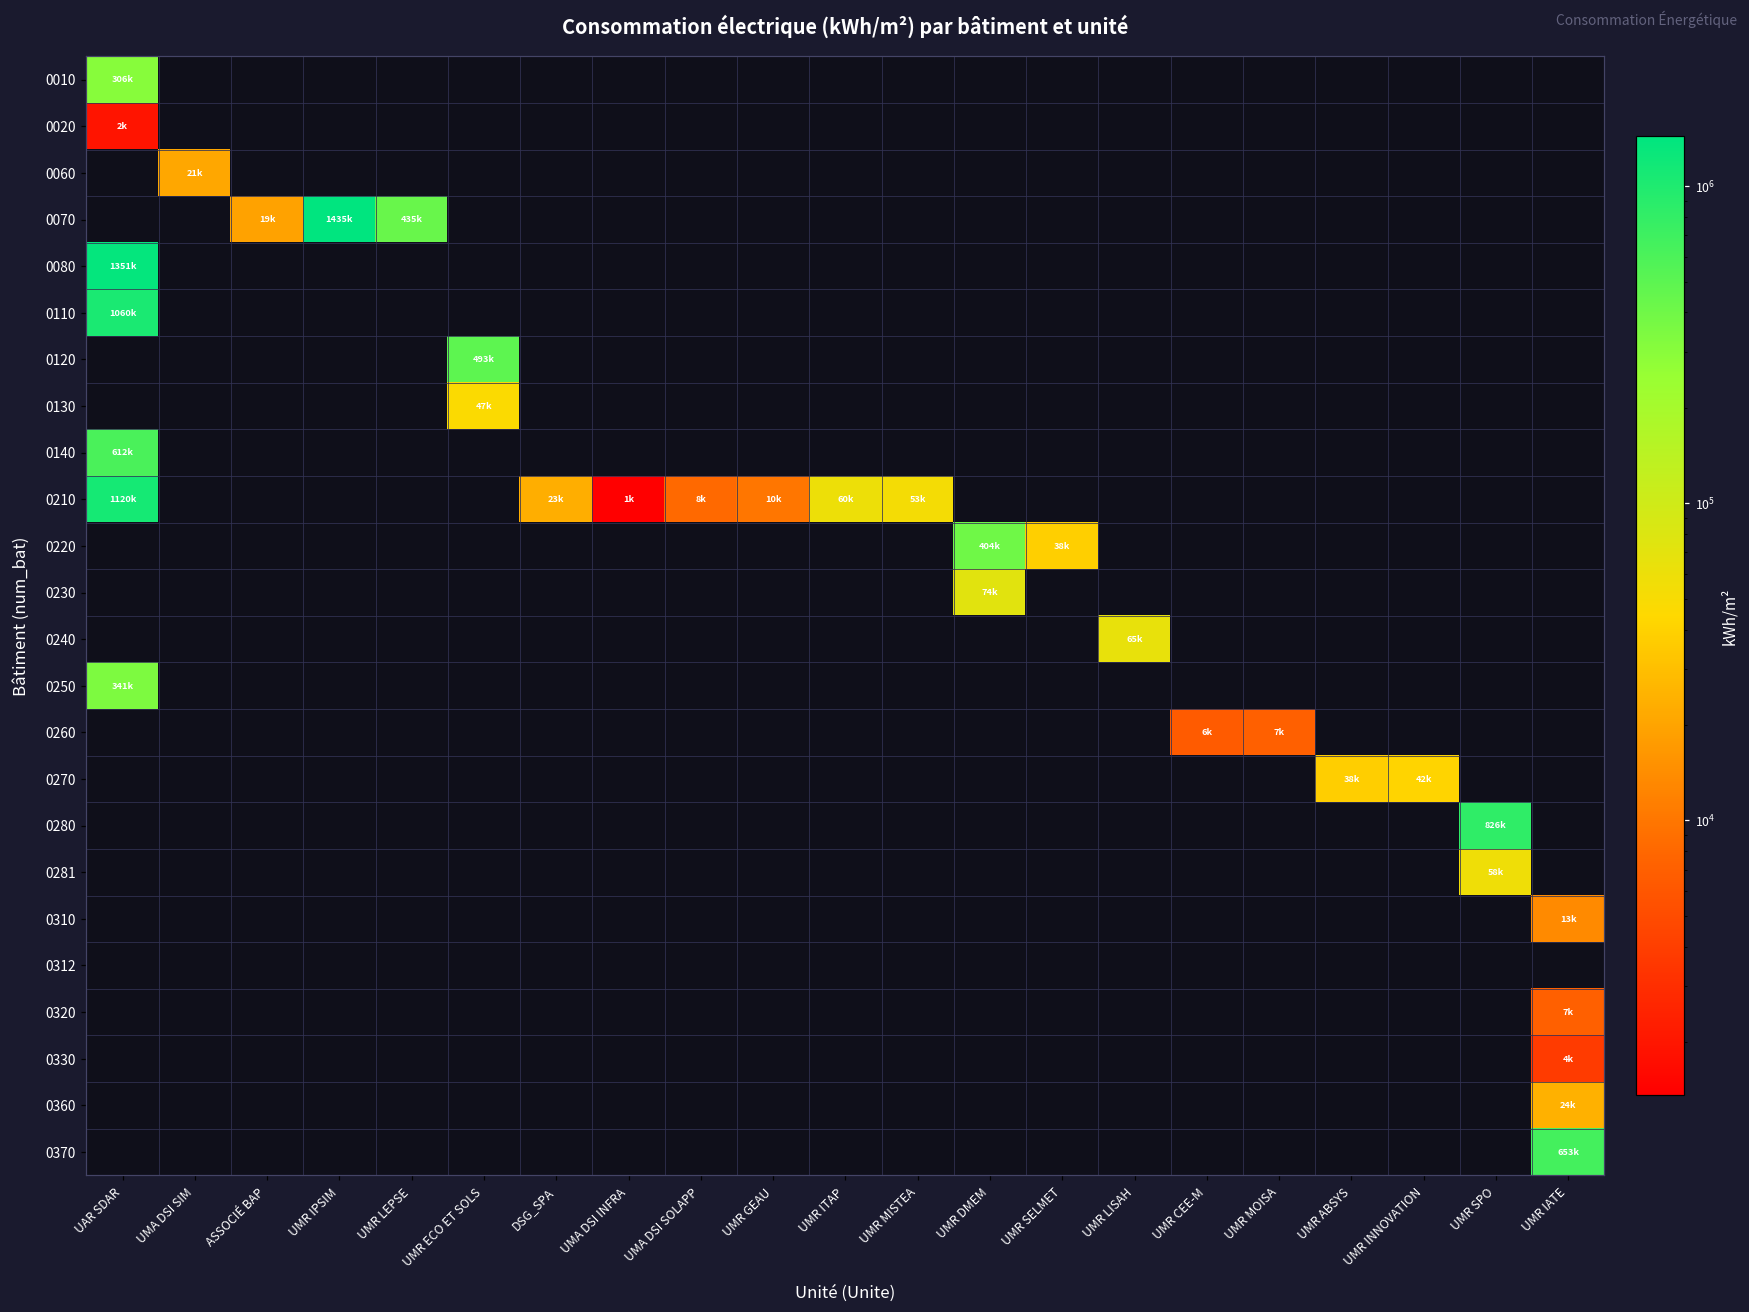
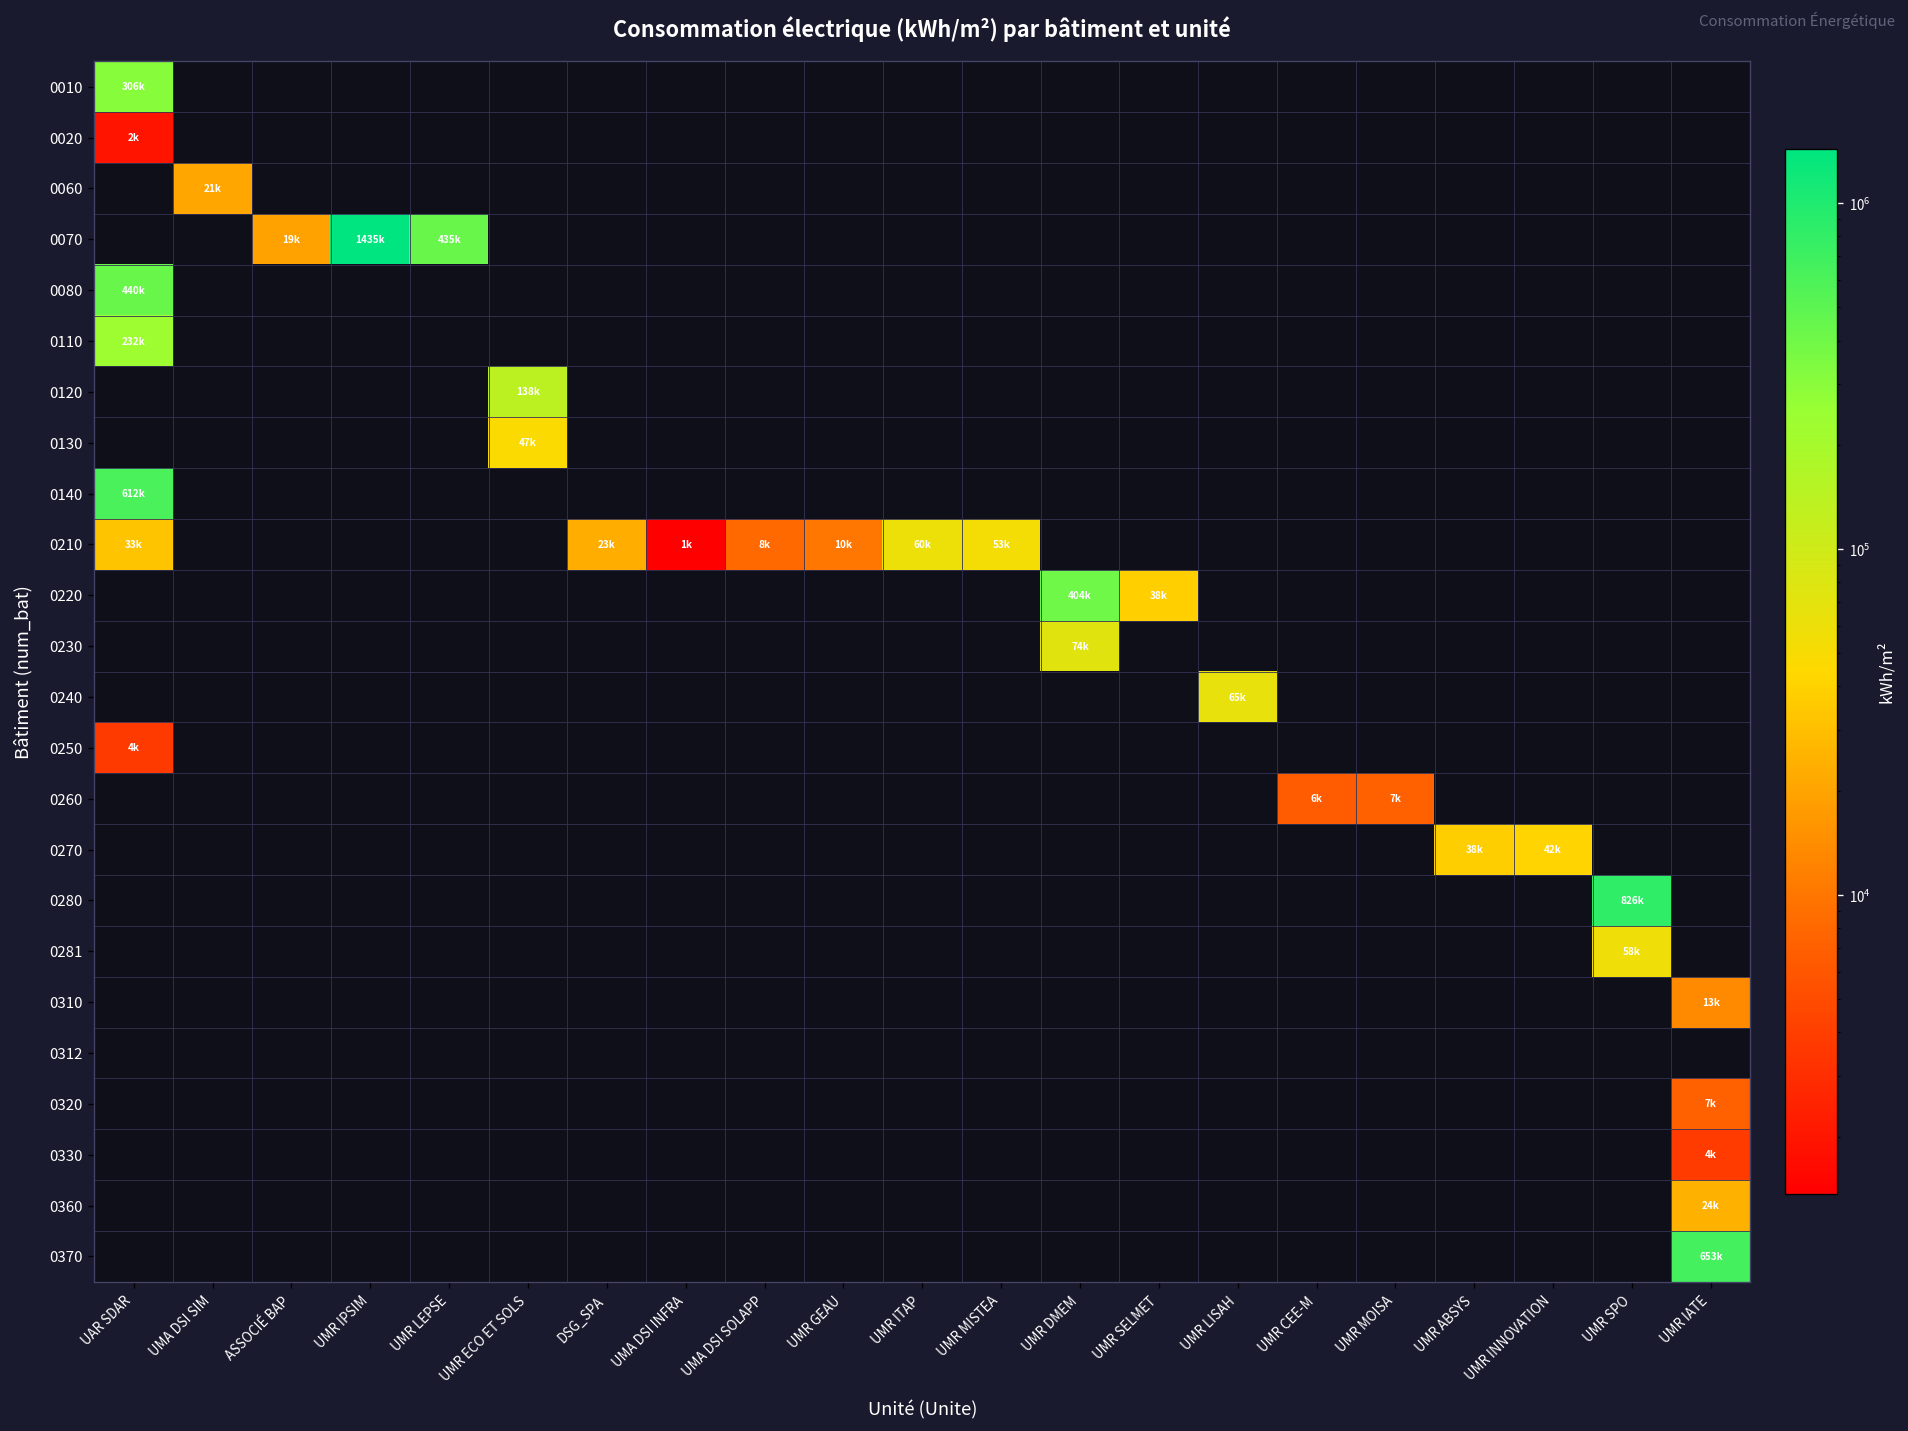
  {
    "0010": {
      "UAR SDAR": "306k"
    },
    "0020": {
      "UAR SDAR": "2k"
    },
    "0060": {
      "UMA DSI SIM": "21k"
    },
    "0070": {
      "ASSOCIÉ BAP": "19k",
      "UMR IPSIM": "1435k",
      "UMR LEPSE": "435k"
    },
    "0080": {
-     "UAR SDAR": "1351k"
+     "UAR SDAR": "440k"
    },
    "0110": {
-     "UAR SDAR": "1060k"
+     "UAR SDAR": "232k"
    },
    "0120": {
-     "UMR ECO ET SOLS": "493k"
+     "UMR ECO ET SOLS": "138k"
    },
    "0130": {
      "UMR ECO ET SOLS": "47k"
    },
    "0140": {
      "UAR SDAR": "612k"
    },
    "0210": {
-     "UAR SDAR": "1120k",
+     "UAR SDAR": "33k",
      "DSG_SPA": "23k",
      "UMA DSI INFRA": "1k",
      "UMA DSI SOLAPP": "8k",
      "UMR GEAU": "10k",
      "UMR ITAP": "60k",
      "UMR MISTEA": "53k"
    },
    "0220": {
      "UMR DMEM": "404k",
      "UMR SELMET": "38k"
    },
    "0230": {
      "UMR DMEM": "74k"
    },
    "0240": {
      "UMR LISAH": "65k"
    },
    "0250": {
-     "UAR SDAR": "341k"
+     "UAR SDAR": "4k"
    },
    "0260": {
      "UMR CEE-M": "6k",
      "UMR MOISA": "7k"
    },
    "0270": {
      "UMR ABSYS": "38k",
      "UMR INNOVATION": "42k"
    },
    "0280": {
      "UMR SPO": "826k"
    },
    "0281": {
      "UMR SPO": "58k"
    },
    "0310": {
      "UMR IATE": "13k"
    },
    "0320": {
      "UMR IATE": "7k"
    },
    "0330": {
      "UMR IATE": "4k"
    },
    "0360": {
      "UMR IATE": "24k"
    },
    "0370": {
      "UMR IATE": "653k"
    }
  }
